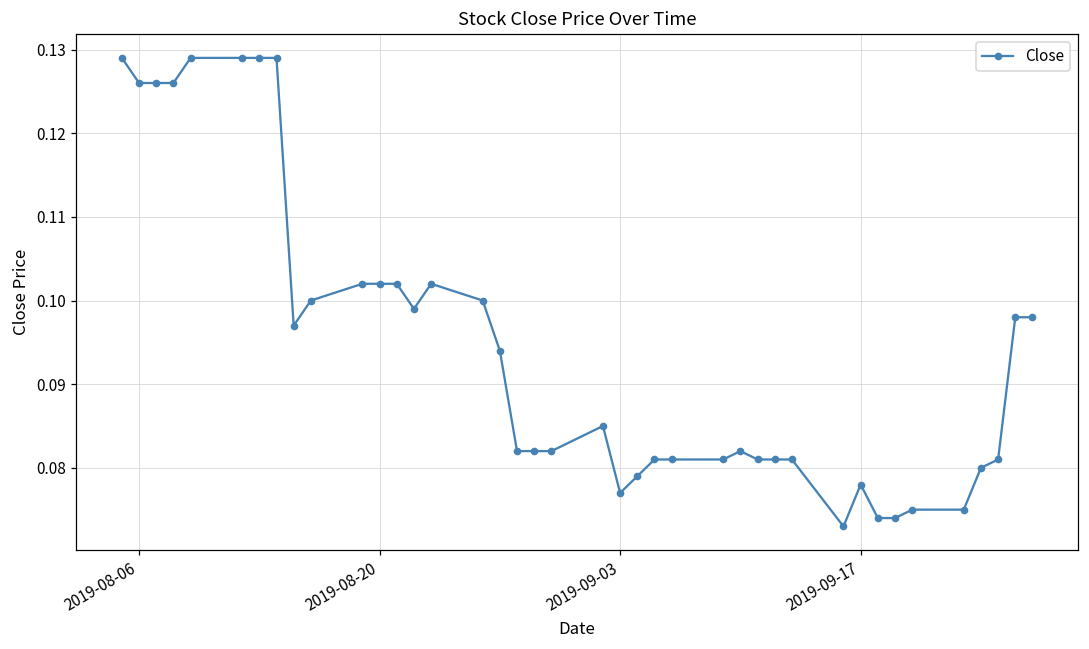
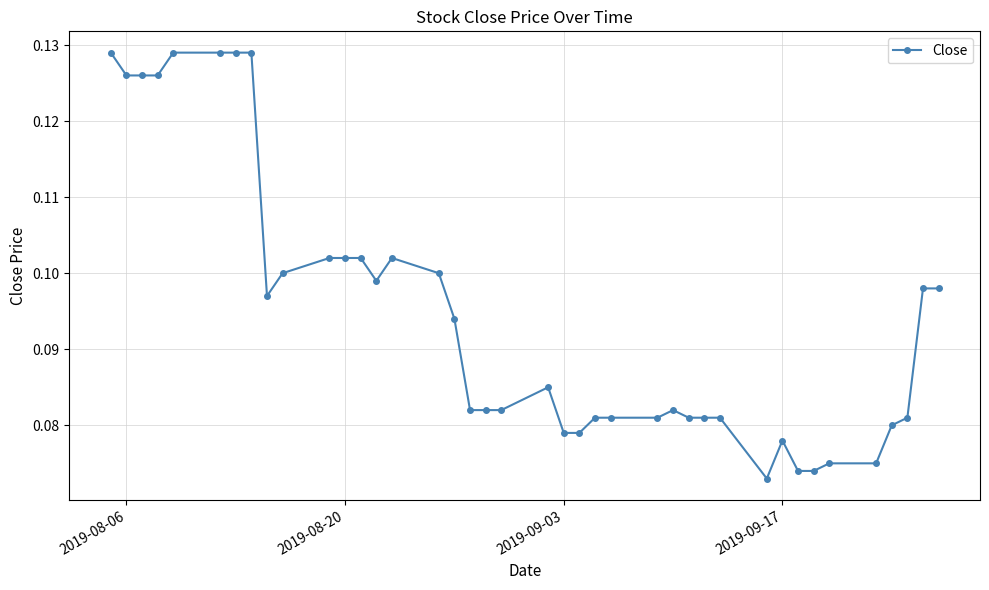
  {
    "2019-08-06": 0.126,
    "2019-08-20": 0.102,
-   "2019-09-03": 0.077,
+   "2019-09-03": 0.079,
    "2019-09-17": 0.078
  }
